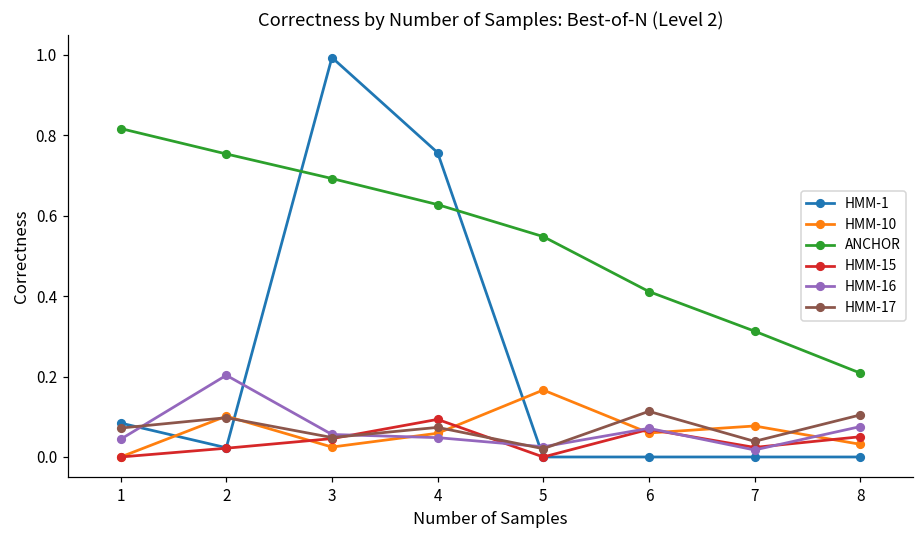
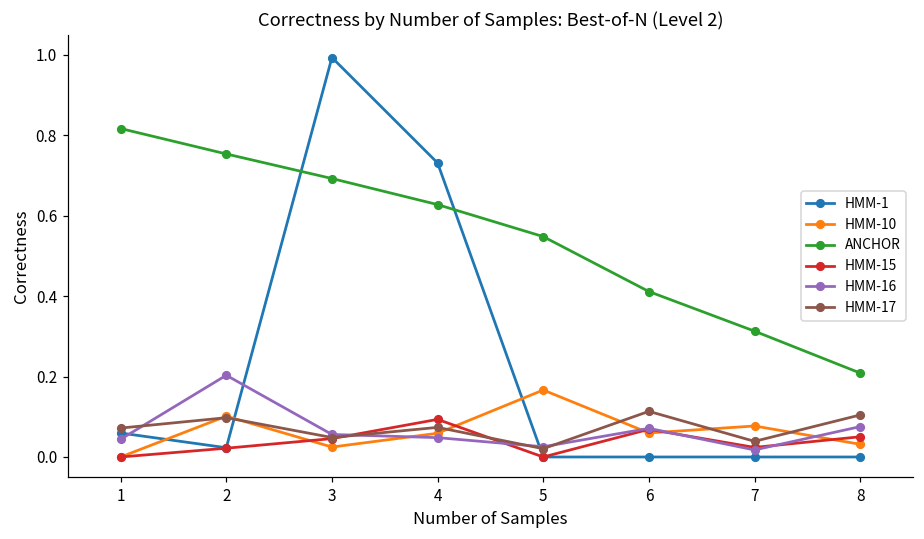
  {
    "HMM-1": {
-     "1": 0.08,
+     "1": 0.06,
      "3": 0.99,
-     "4": 0.76,
+     "4": 0.73,
      "6": 0.00,
      "7": 0.00,
      "8": 0.00
    },
    "HMM-10": {
      "3": 0.02,
      "4": 0.06,
      "5": 0.17,
      "6": 0.06,
      "7": 0.08,
      "8": 0.03
    },
    "ANCHOR": {
      "1": 0.82,
      "2": 0.75,
      "3": 0.69,
      "4": 0.63,
      "5": 0.55,
      "6": 0.41,
      "7": 0.31,
      "8": 0.21
    },
    "HMM-15": {
      "4": 0.09,
      "8": 0.05
    },
    "HMM-16": {
      "1": 0.04,
      "2": 0.20,
      "3": 0.06,
      "4": 0.05,
      "8": 0.08
    },
    "HMM-17": {
      "1": 0.07,
      "4": 0.07,
      "6": 0.11,
      "7": 0.04,
      "8": 0.10
    }
  }
